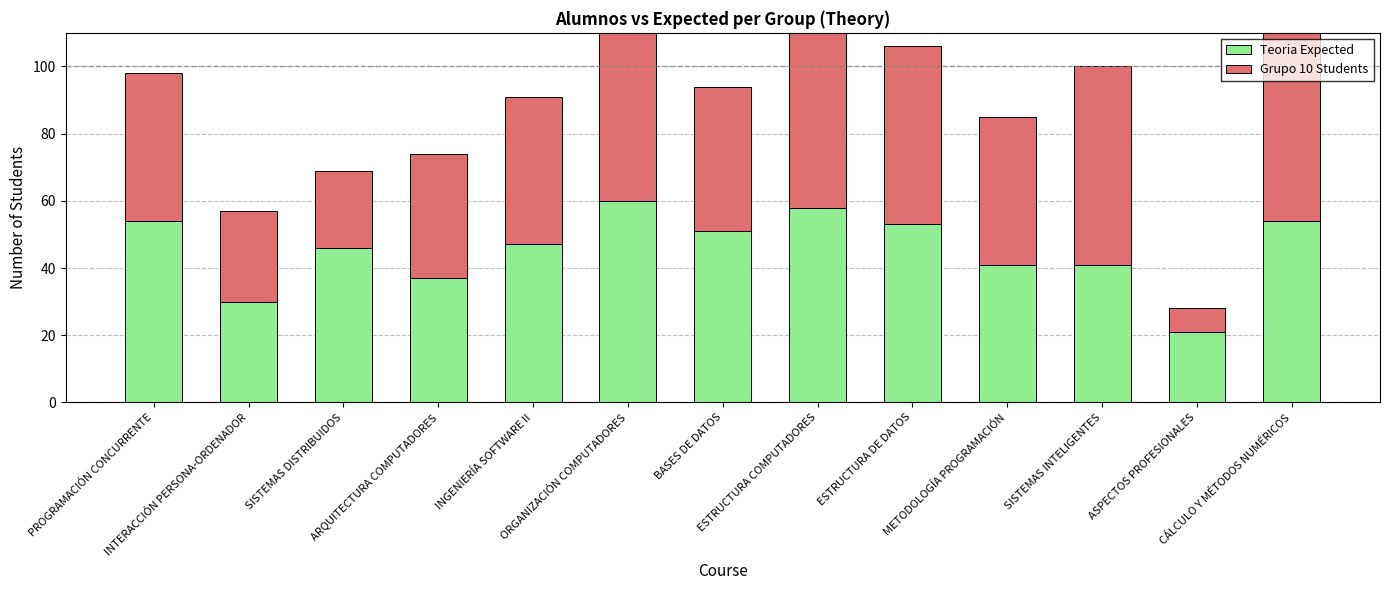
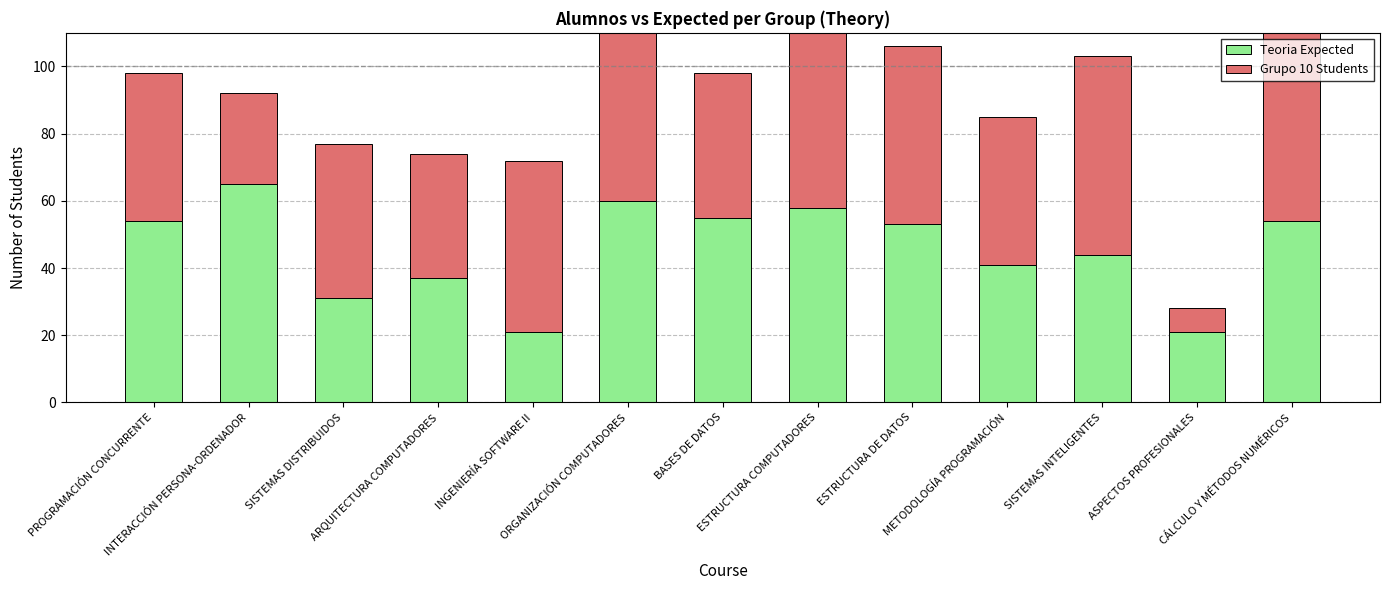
  {
    "Teoria Expected": {
      "PROGRAMACIÓN CONCURRENTE": 54,
-     "INTERACCIÓN PERSONA-ORDENADOR": 30,
-     "SISTEMAS DISTRIBUIDOS": 46,
+     "INTERACCIÓN PERSONA-ORDENADOR": 65,
+     "SISTEMAS DISTRIBUIDOS": 31,
      "ARQUITECTURA COMPUTADORES": 37,
-     "INGENIERÍA SOFTWARE II": 47,
+     "INGENIERÍA SOFTWARE II": 21,
      "ORGANIZACIÓN COMPUTADORES": 60,
-     "BASES DE DATOS": 51,
+     "BASES DE DATOS": 55,
      "ESTRUCTURA COMPUTADORES": 58,
      "ESTRUCTURA DE DATOS": 53,
      "METODOLOGÍA PROGRAMACIÓN": 41,
-     "SISTEMAS INTELIGENTES": 41,
+     "SISTEMAS INTELIGENTES": 44,
      "ASPECTOS PROFESIONALES": 21,
      "CÁLCULO Y MÉTODOS NUMÉRICOS": 54
    },
    "Grupo 10 Students": {
      "PROGRAMACIÓN CONCURRENTE": 44,
      "INTERACCIÓN PERSONA-ORDENADOR": 27,
-     "SISTEMAS DISTRIBUIDOS": 23,
+     "SISTEMAS DISTRIBUIDOS": 46,
      "ARQUITECTURA COMPUTADORES": 37,
-     "INGENIERÍA SOFTWARE II": 44,
+     "INGENIERÍA SOFTWARE II": 51,
      "BASES DE DATOS": 43,
      "ESTRUCTURA DE DATOS": 53,
      "METODOLOGÍA PROGRAMACIÓN": 44,
      "SISTEMAS INTELIGENTES": 59,
      "ASPECTOS PROFESIONALES": 7
    }
  }
